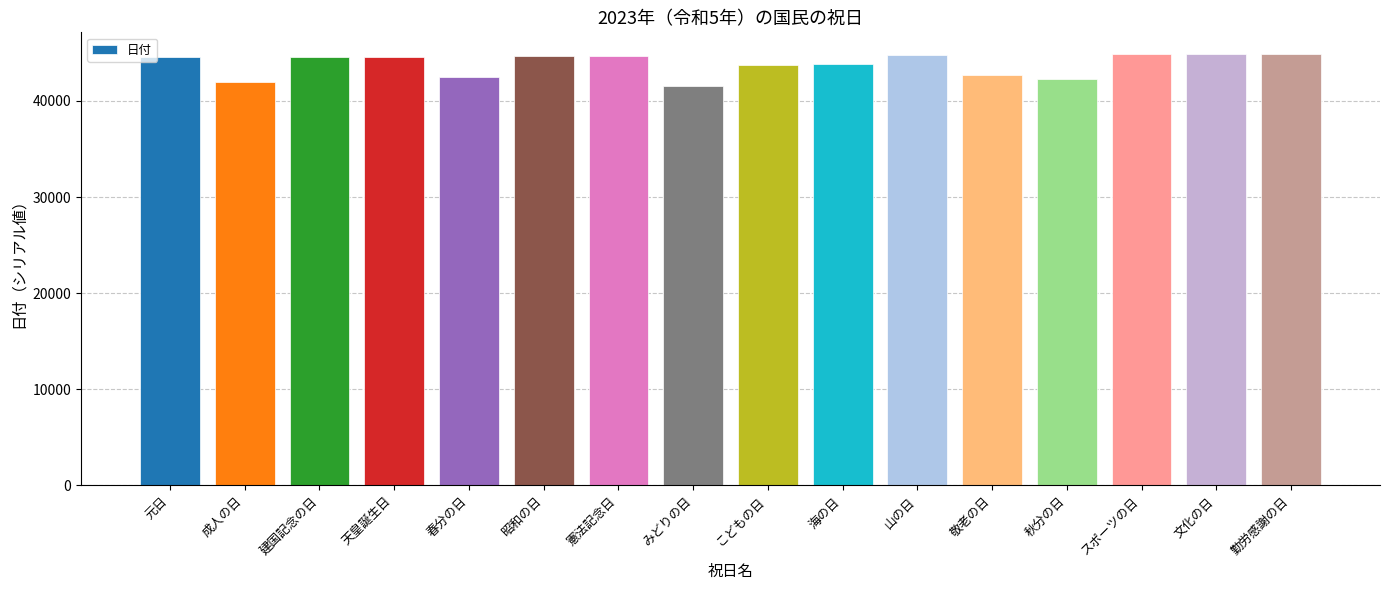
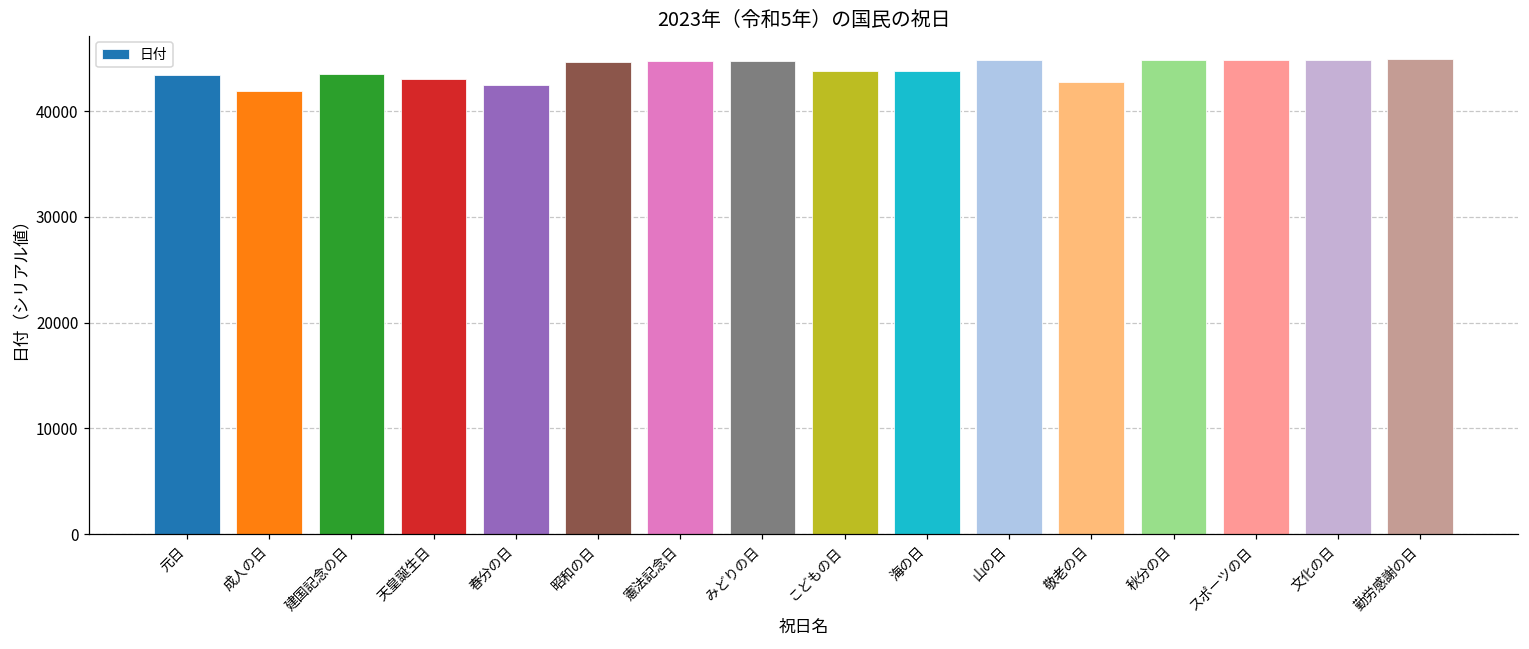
  {
-   "元日": 45000,
+   "元日": 43000,
    "成人の日": 42000,
-   "建国記念の日": 45000,
-   "天皇誕生日": 45000,
+   "建国記念の日": 44000,
+   "天皇誕生日": 43000,
    "春分の日": 42000,
    "昭和の日": 45000,
    "憲法記念日": 45000,
-   "みどりの日": 42000,
+   "みどりの日": 45000,
    "こどもの日": 44000,
    "海の日": 44000,
    "山の日": 45000,
    "敬老の日": 43000,
-   "秋分の日": 42000,
+   "秋分の日": 45000,
    "スポーツの日": 45000,
    "文化の日": 45000,
    "勤労感謝の日": 45000
  }
